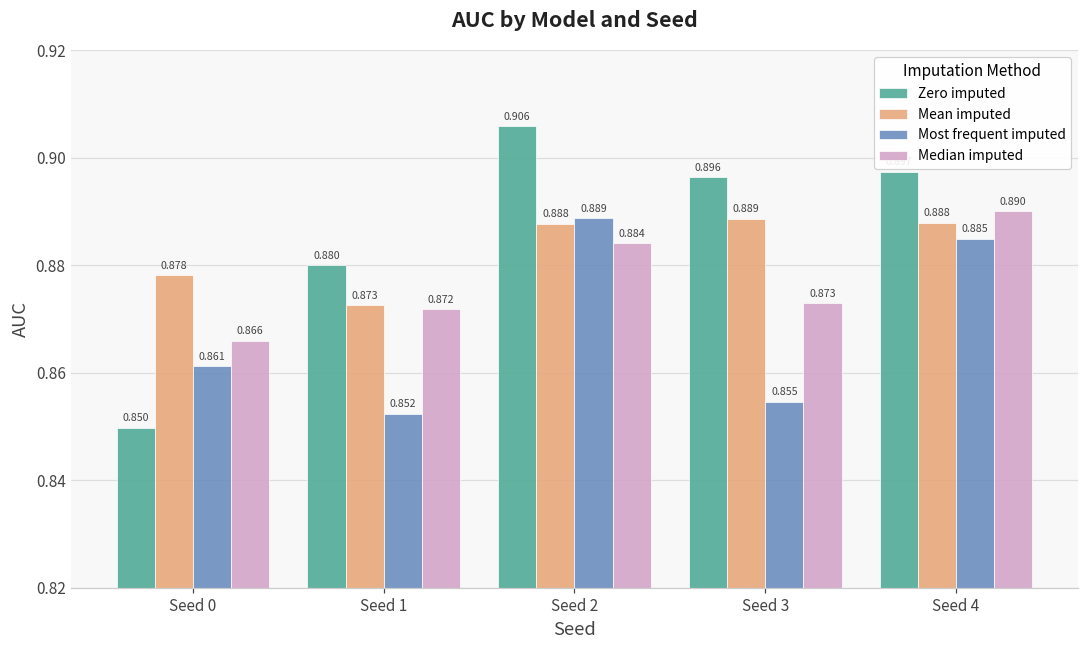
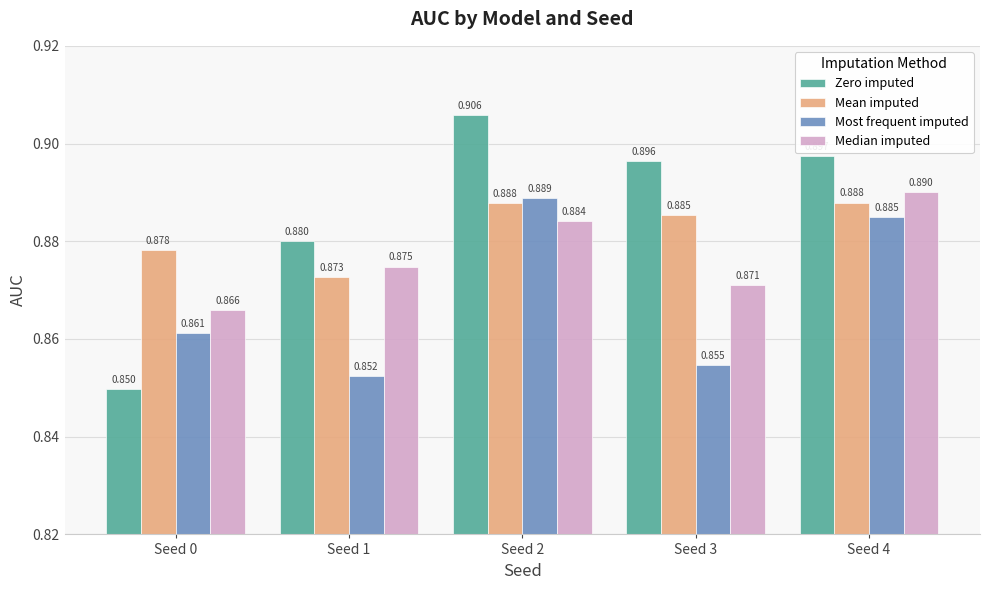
  {
    "Mean imputed": {
      "Seed 0": 0.878,
      "Seed 1": 0.873,
      "Seed 2": 0.888,
-     "Seed 3": 0.889,
+     "Seed 3": 0.885,
      "Seed 4": 0.888
    },
    "Median imputed": {
      "Seed 0": 0.866,
-     "Seed 1": 0.872,
+     "Seed 1": 0.875,
      "Seed 2": 0.884,
-     "Seed 3": 0.873,
+     "Seed 3": 0.871,
      "Seed 4": 0.890
    }
  }
